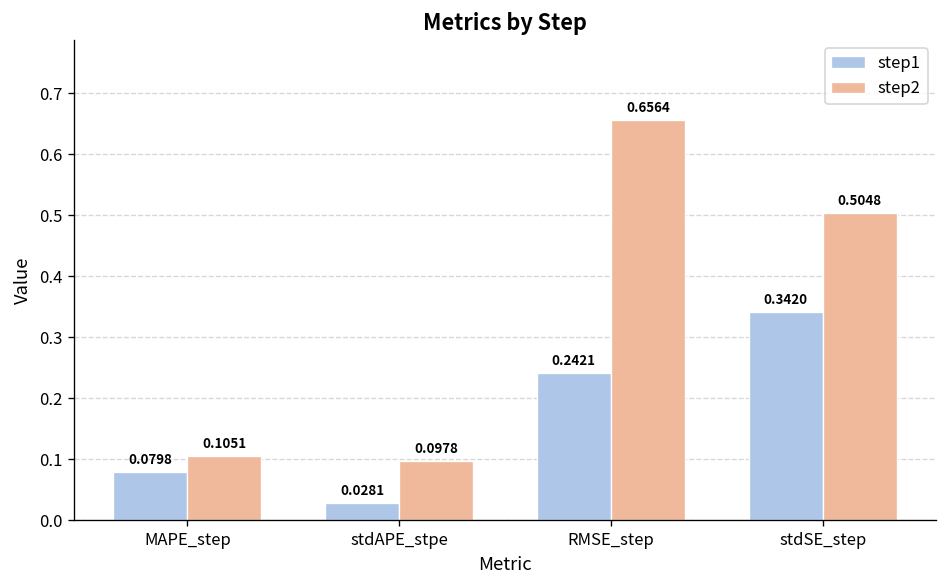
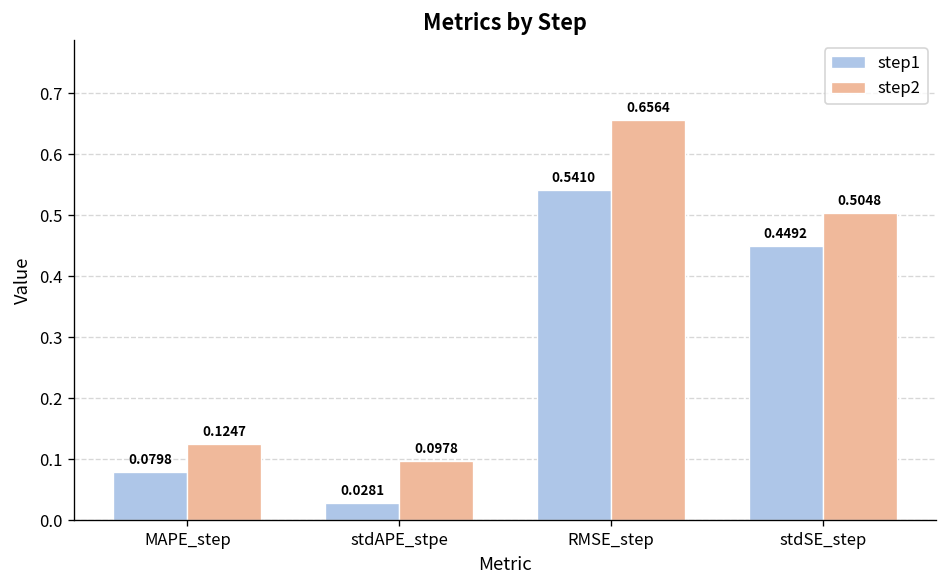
  {
    "step1": {
      "MAPE_step": 0.0798,
      "stdAPE_stpe": 0.0281,
-     "RMSE_step": 0.2421,
-     "stdSE_step": 0.3420
+     "RMSE_step": 0.5410,
+     "stdSE_step": 0.4492
    },
    "step2": {
-     "MAPE_step": 0.1051,
+     "MAPE_step": 0.1247,
      "stdAPE_stpe": 0.0978,
      "RMSE_step": 0.6564,
      "stdSE_step": 0.5048
    }
  }
